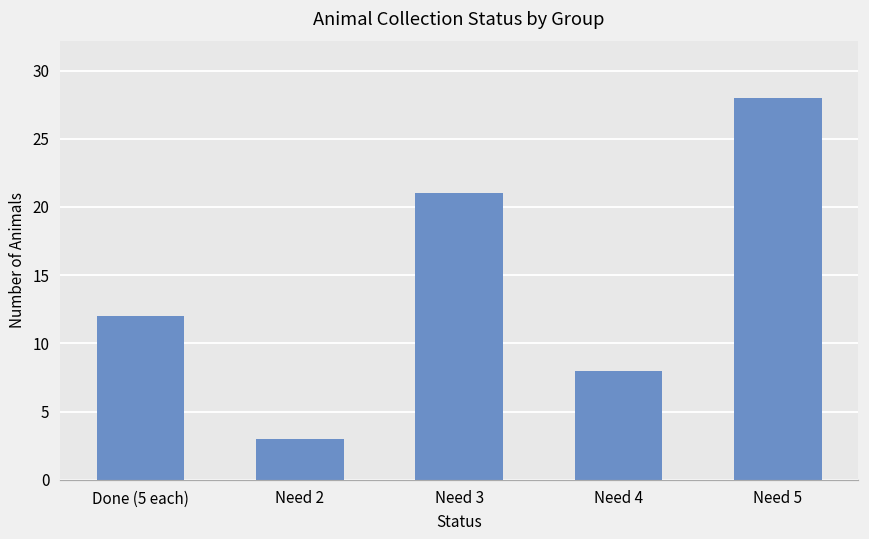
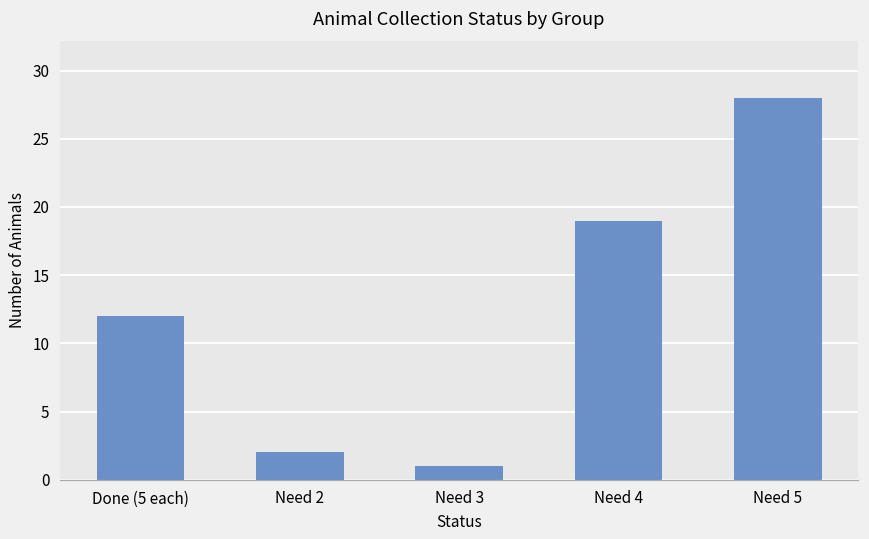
  {
    "Done (5 each)": 12,
-   "Need 2": 3,
-   "Need 3": 21,
-   "Need 4": 8,
+   "Need 2": 2,
+   "Need 3": 1,
+   "Need 4": 19,
    "Need 5": 28
  }
